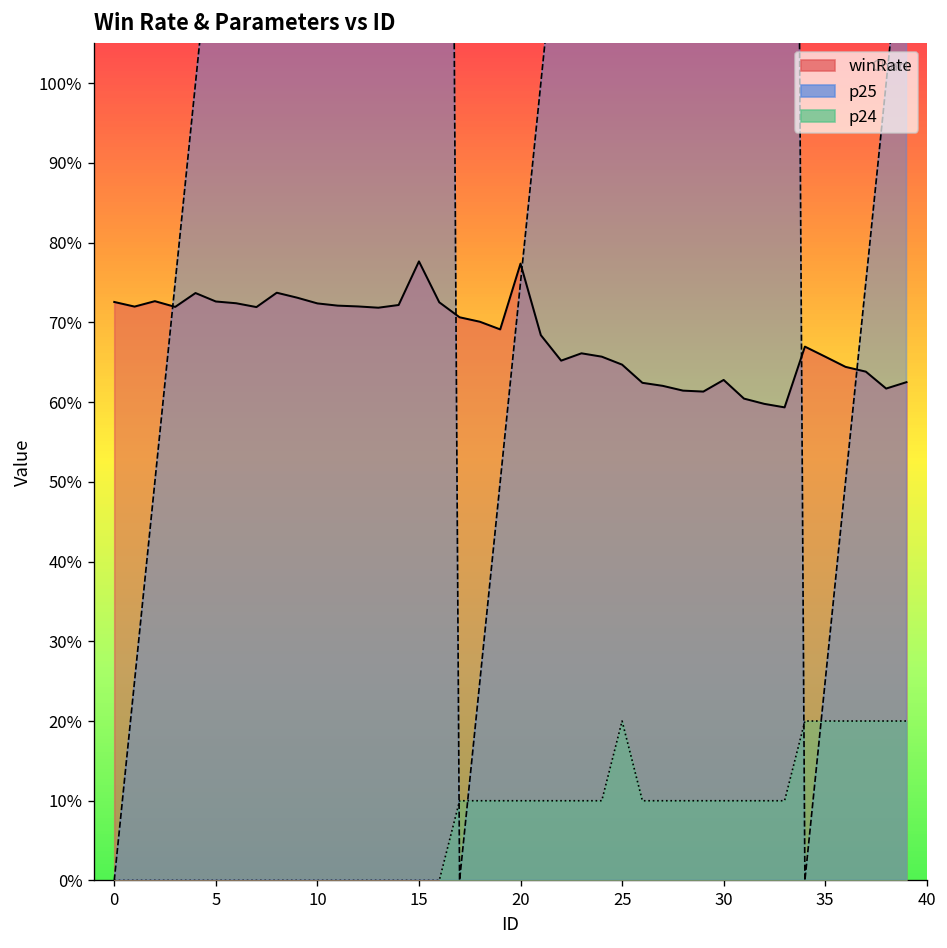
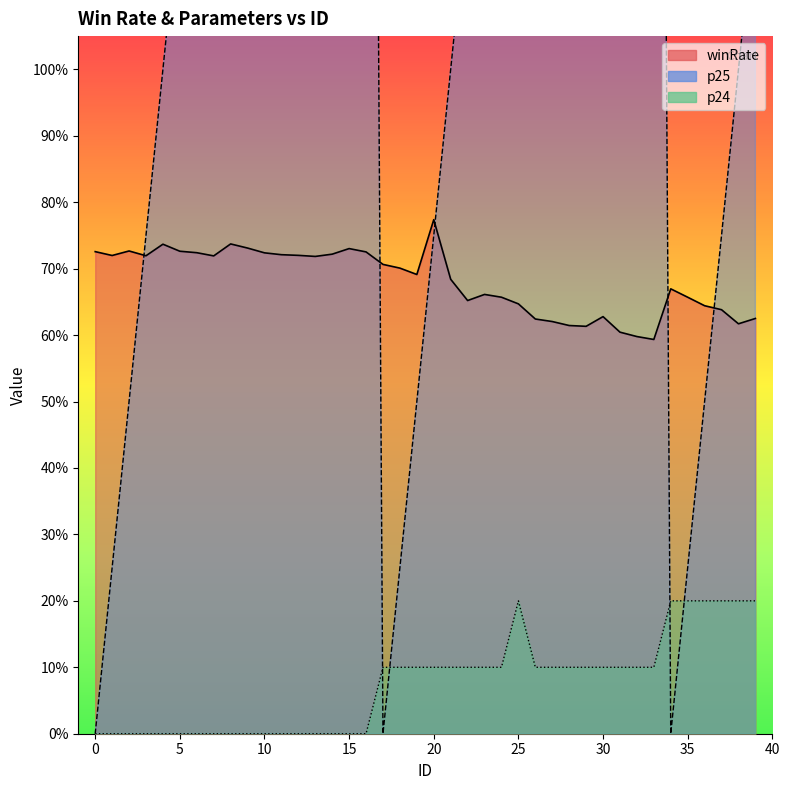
  {
    "winRate": {
      "0": "73%",
      "5": "73%",
      "10": "72%",
-     "15": "78%",
+     "15": "73%",
      "20": "77%",
      "25": "65%",
      "30": "63%",
      "35": "66%"
    },
    "p25": {
      "20": "75%",
      "35": "25%"
    },
    "p24": {
      "5": "0%",
      "10": "0%",
      "15": "0%",
      "20": "10%",
      "25": "20%",
      "30": "10%",
      "35": "20%"
    }
  }
